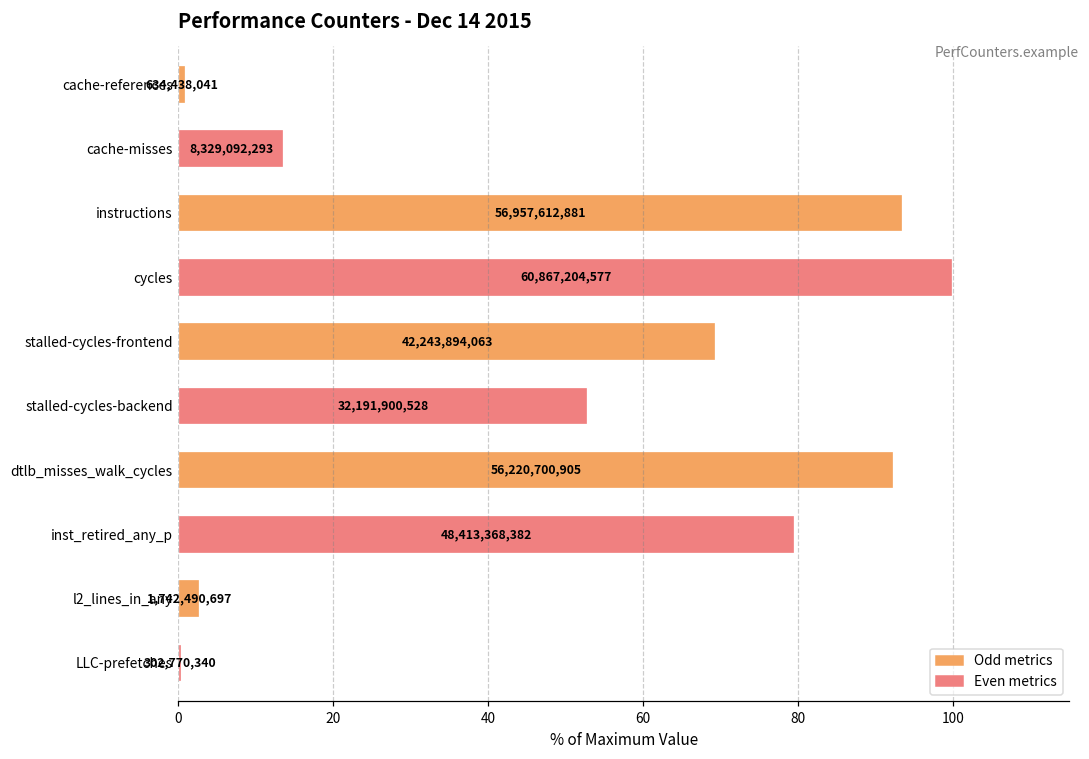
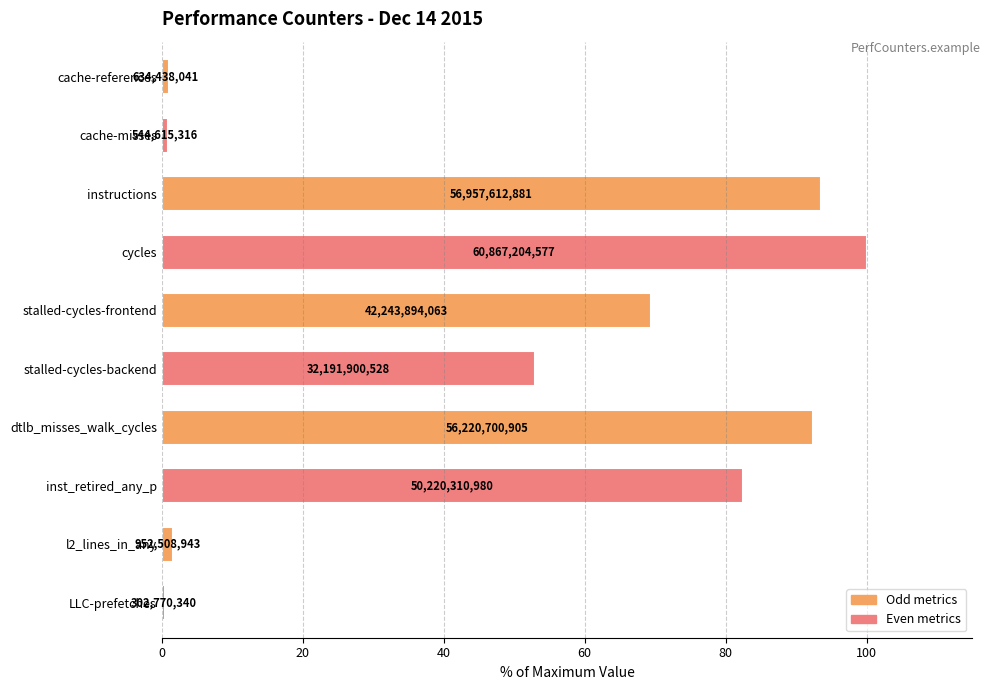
  {
-   "cache-misses": "8,329,092,293",
-   "inst_retired_any_p": "48,413,368,382",
-   "l2_lines_in_any": "1,742,490,697"
+   "cache-misses": "544,615,316",
+   "inst_retired_any_p": "50,220,310,980",
+   "l2_lines_in_any": "952,508,943"
  }
